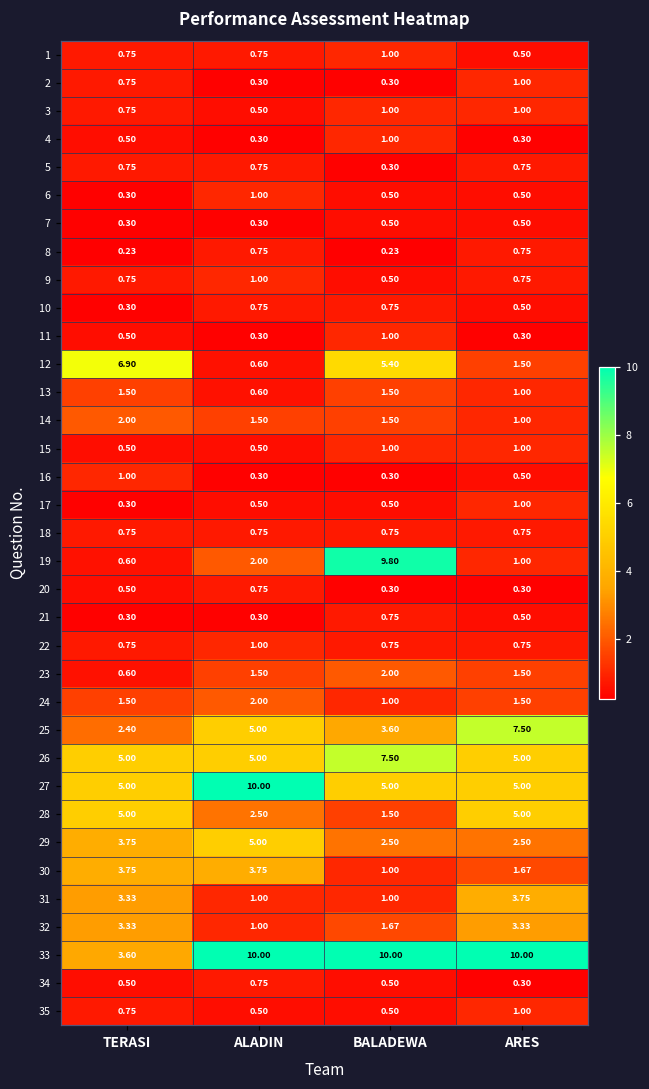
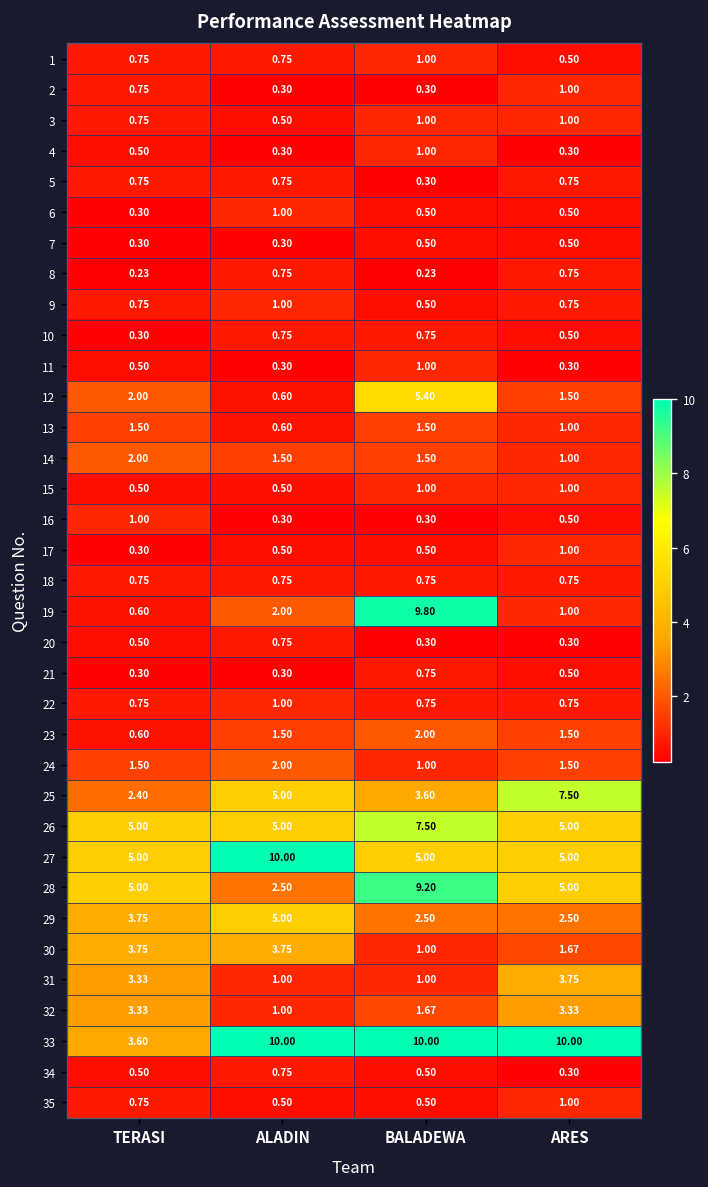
  {
    "1": {
      "TERASI": 0.75,
      "ALADIN": 0.75,
      "BALADEWA": 1.00,
      "ARES": 0.50
    },
    "2": {
      "TERASI": 0.75,
      "ALADIN": 0.30,
      "BALADEWA": 0.30,
      "ARES": 1.00
    },
    "3": {
      "TERASI": 0.75,
      "ALADIN": 0.50,
      "BALADEWA": 1.00,
      "ARES": 1.00
    },
    "4": {
      "TERASI": 0.50,
      "ALADIN": 0.30,
      "BALADEWA": 1.00,
      "ARES": 0.30
    },
    "5": {
      "TERASI": 0.75,
      "ALADIN": 0.75,
      "BALADEWA": 0.30,
      "ARES": 0.75
    },
    "6": {
      "TERASI": 0.30,
      "ALADIN": 1.00,
      "BALADEWA": 0.50,
      "ARES": 0.50
    },
    "7": {
      "TERASI": 0.30,
      "ALADIN": 0.30,
      "BALADEWA": 0.50,
      "ARES": 0.50
    },
    "8": {
      "TERASI": 0.23,
      "ALADIN": 0.75,
      "BALADEWA": 0.23,
      "ARES": 0.75
    },
    "9": {
      "TERASI": 0.75,
      "ALADIN": 1.00,
      "BALADEWA": 0.50,
      "ARES": 0.75
    },
    "10": {
      "TERASI": 0.30,
      "ALADIN": 0.75,
      "BALADEWA": 0.75,
      "ARES": 0.50
    },
    "11": {
      "TERASI": 0.50,
      "ALADIN": 0.30,
      "BALADEWA": 1.00,
      "ARES": 0.30
    },
    "12": {
-     "TERASI": 6.90,
+     "TERASI": 2.00,
      "ALADIN": 0.60,
      "BALADEWA": 5.40,
      "ARES": 1.50
    },
    "13": {
      "TERASI": 1.50,
      "ALADIN": 0.60,
      "BALADEWA": 1.50,
      "ARES": 1.00
    },
    "14": {
      "TERASI": 2.00,
      "ALADIN": 1.50,
      "BALADEWA": 1.50,
      "ARES": 1.00
    },
    "15": {
      "TERASI": 0.50,
      "ALADIN": 0.50,
      "BALADEWA": 1.00,
      "ARES": 1.00
    },
    "16": {
      "TERASI": 1.00,
      "ALADIN": 0.30,
      "BALADEWA": 0.30,
      "ARES": 0.50
    },
    "17": {
      "TERASI": 0.30,
      "ALADIN": 0.50,
      "BALADEWA": 0.50,
      "ARES": 1.00
    },
    "18": {
      "TERASI": 0.75,
      "ALADIN": 0.75,
      "BALADEWA": 0.75,
      "ARES": 0.75
    },
    "19": {
      "TERASI": 0.60,
      "ALADIN": 2.00,
      "BALADEWA": 9.80,
      "ARES": 1.00
    },
    "20": {
      "TERASI": 0.50,
      "ALADIN": 0.75,
      "BALADEWA": 0.30,
      "ARES": 0.30
    },
    "21": {
      "TERASI": 0.30,
      "ALADIN": 0.30,
      "BALADEWA": 0.75,
      "ARES": 0.50
    },
    "22": {
      "TERASI": 0.75,
      "ALADIN": 1.00,
      "BALADEWA": 0.75,
      "ARES": 0.75
    },
    "23": {
      "TERASI": 0.60,
      "ALADIN": 1.50,
      "BALADEWA": 2.00,
      "ARES": 1.50
    },
    "24": {
      "TERASI": 1.50,
      "ALADIN": 2.00,
      "BALADEWA": 1.00,
      "ARES": 1.50
    },
    "25": {
      "TERASI": 2.40,
      "ALADIN": 5.00,
      "BALADEWA": 3.60,
      "ARES": 7.50
    },
    "26": {
      "TERASI": 5.00,
      "ALADIN": 5.00,
      "BALADEWA": 7.50,
      "ARES": 5.00
    },
    "27": {
      "TERASI": 5.00,
      "ALADIN": 10.00,
      "BALADEWA": 5.00,
      "ARES": 5.00
    },
    "28": {
      "TERASI": 5.00,
      "ALADIN": 2.50,
-     "BALADEWA": 1.50,
+     "BALADEWA": 9.20,
      "ARES": 5.00
    },
    "29": {
      "TERASI": 3.75,
      "ALADIN": 5.00,
      "BALADEWA": 2.50,
      "ARES": 2.50
    },
    "30": {
      "TERASI": 3.75,
      "ALADIN": 3.75,
      "BALADEWA": 1.00,
      "ARES": 1.67
    },
    "31": {
      "TERASI": 3.33,
      "ALADIN": 1.00,
      "BALADEWA": 1.00,
      "ARES": 3.75
    },
    "32": {
      "TERASI": 3.33,
      "ALADIN": 1.00,
      "BALADEWA": 1.67,
      "ARES": 3.33
    },
    "33": {
      "TERASI": 3.60,
      "ALADIN": 10.00,
      "BALADEWA": 10.00,
      "ARES": 10.00
    },
    "34": {
      "TERASI": 0.50,
      "ALADIN": 0.75,
      "BALADEWA": 0.50,
      "ARES": 0.30
    },
    "35": {
      "TERASI": 0.75,
      "ALADIN": 0.50,
      "BALADEWA": 0.50,
      "ARES": 1.00
    }
  }
